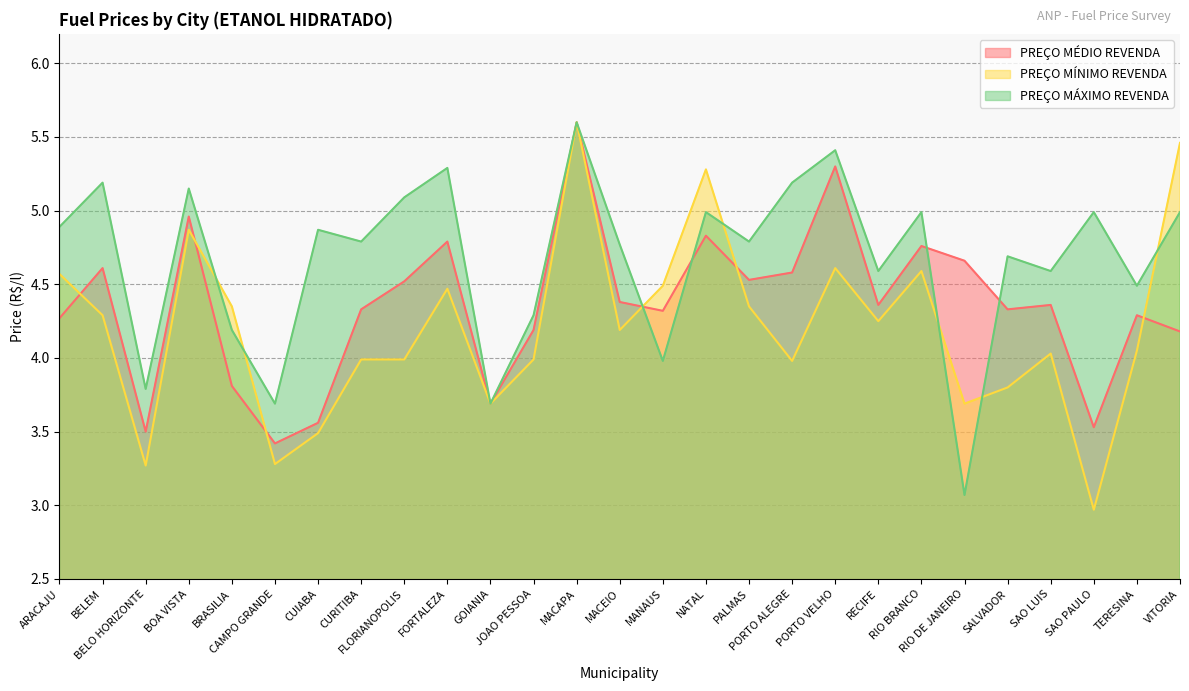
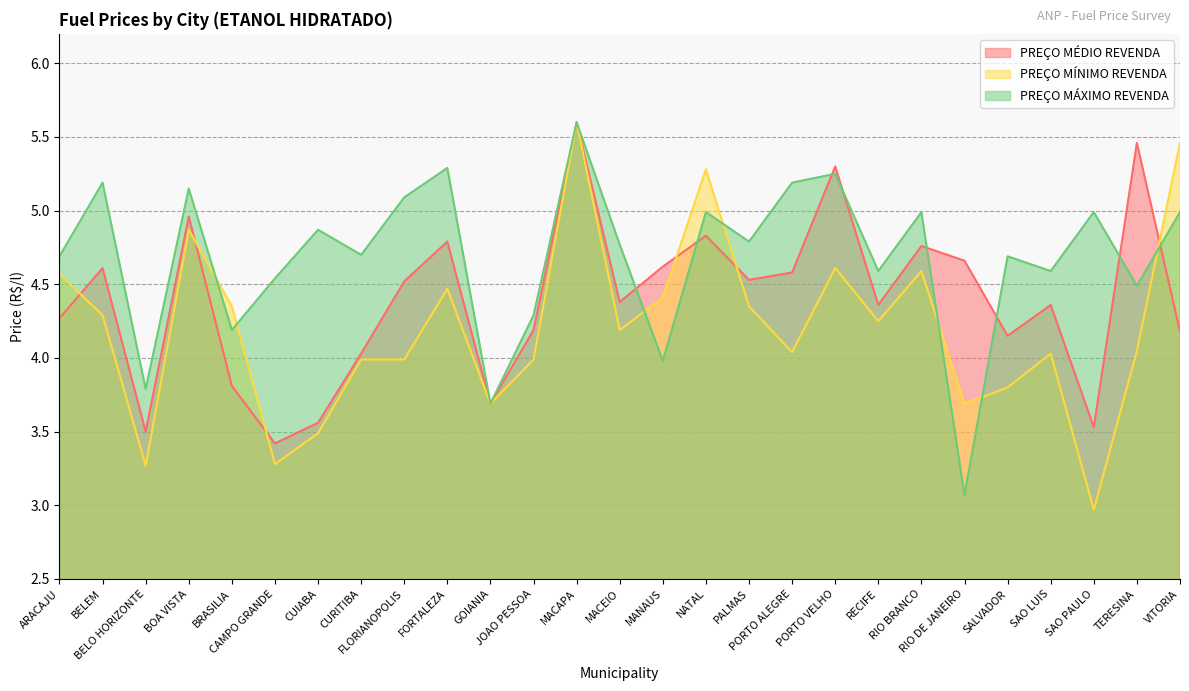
  {
    "PREÇO MÉDIO REVENDA": {
      "ARACAJU": 4.27,
      "BELEM": 4.61,
      "BELO HORIZONTE": 3.50,
      "BOA VISTA": 4.96,
      "BRASILIA": 3.81,
      "CAMPO GRANDE": 3.42,
      "CUIABA": 3.56,
-     "CURITIBA": 4.33,
+     "CURITIBA": 4.03,
      "FLORIANOPOLIS": 4.52,
      "FORTALEZA": 4.79,
      "JOAO PESSOA": 4.19,
      "MACEIO": 4.38,
-     "MANAUS": 4.32,
+     "MANAUS": 4.62,
      "NATAL": 4.83,
      "PALMAS": 4.53,
      "PORTO ALEGRE": 4.58,
      "PORTO VELHO": 5.30,
      "RECIFE": 4.36,
      "RIO BRANCO": 4.76,
      "RIO DE JANEIRO": 4.66,
-     "SALVADOR": 4.33,
+     "SALVADOR": 4.15,
      "SAO LUIS": 4.36,
      "SAO PAULO": 3.53,
-     "TERESINA": 4.29,
+     "TERESINA": 5.46,
      "VITORIA": 4.18
    },
    "PREÇO MÍNIMO REVENDA": {
      "ARACAJU": 4.57,
      "BELEM": 4.29,
      "BELO HORIZONTE": 3.27,
      "BOA VISTA": 4.87,
      "BRASILIA": 4.35,
      "CAMPO GRANDE": 3.28,
      "CUIABA": 3.49,
      "CURITIBA": 3.99,
      "FLORIANOPOLIS": 3.99,
      "FORTALEZA": 4.47,
      "JOAO PESSOA": 3.99,
      "MACEIO": 4.19,
-     "MANAUS": 4.49,
+     "MANAUS": 4.41,
      "NATAL": 5.28,
      "PALMAS": 4.35,
-     "PORTO ALEGRE": 3.98,
+     "PORTO ALEGRE": 4.04,
      "PORTO VELHO": 4.61,
      "RECIFE": 4.25,
      "RIO BRANCO": 4.59,
      "RIO DE JANEIRO": 3.69,
      "SALVADOR": 3.80,
      "SAO LUIS": 4.03,
      "SAO PAULO": 2.97,
      "TERESINA": 4.05,
      "VITORIA": 5.46
    },
    "PREÇO MÁXIMO REVENDA": {
-     "ARACAJU": 4.89,
+     "ARACAJU": 4.69,
      "BELEM": 5.19,
      "BELO HORIZONTE": 3.79,
      "BOA VISTA": 5.15,
      "BRASILIA": 4.19,
-     "CAMPO GRANDE": 3.69,
+     "CAMPO GRANDE": 4.54,
      "CUIABA": 4.87,
-     "CURITIBA": 4.79,
+     "CURITIBA": 4.70,
      "FLORIANOPOLIS": 5.09,
      "FORTALEZA": 5.29,
      "JOAO PESSOA": 4.29,
      "MACEIO": 4.77,
      "MANAUS": 3.98,
      "NATAL": 4.99,
      "PALMAS": 4.79,
      "PORTO ALEGRE": 5.19,
-     "PORTO VELHO": 5.41,
+     "PORTO VELHO": 5.25,
      "RECIFE": 4.59,
      "RIO BRANCO": 4.99,
      "RIO DE JANEIRO": 3.07,
      "SALVADOR": 4.69,
      "SAO LUIS": 4.59,
      "SAO PAULO": 4.99,
      "TERESINA": 4.49,
      "VITORIA": 4.99
    }
  }
